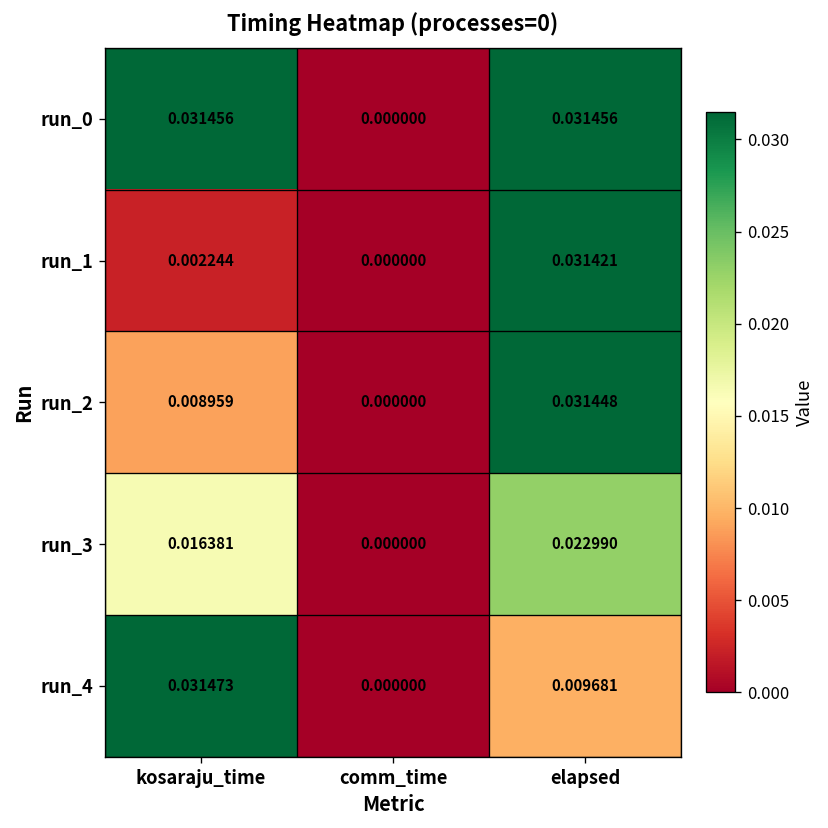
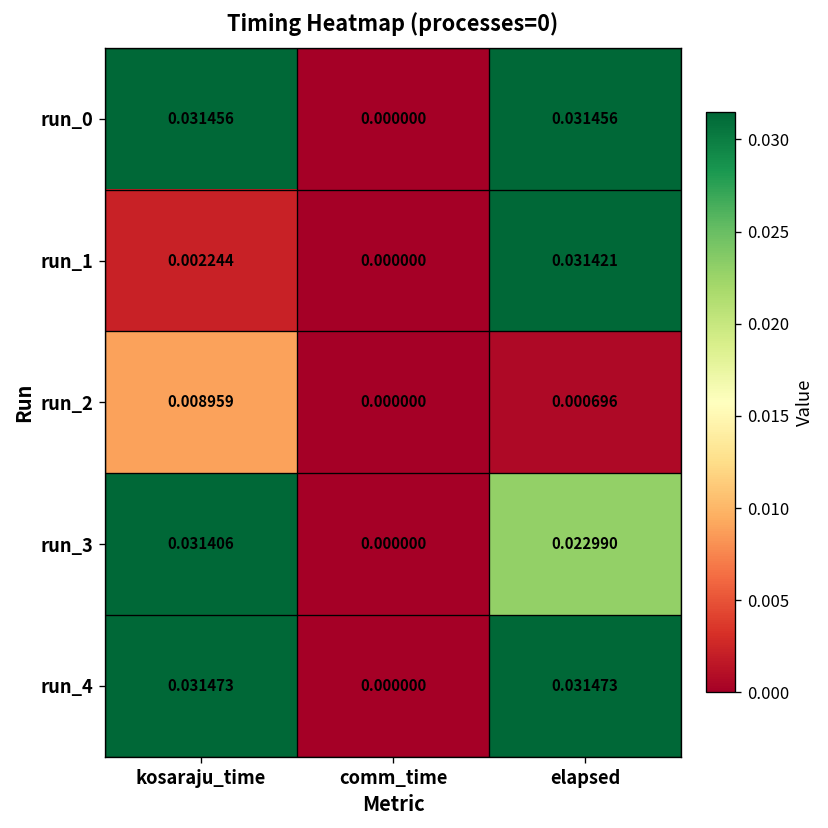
  {
    "run_0": {
      "kosaraju_time": 0.031456,
      "comm_time": 0.000000,
      "elapsed": 0.031456
    },
    "run_1": {
      "kosaraju_time": 0.002244,
      "comm_time": 0.000000,
      "elapsed": 0.031421
    },
    "run_2": {
      "kosaraju_time": 0.008959,
      "comm_time": 0.000000,
-     "elapsed": 0.031448
+     "elapsed": 0.000696
    },
    "run_3": {
-     "kosaraju_time": 0.016381,
+     "kosaraju_time": 0.031406,
      "comm_time": 0.000000,
      "elapsed": 0.022990
    },
    "run_4": {
      "kosaraju_time": 0.031473,
      "comm_time": 0.000000,
-     "elapsed": 0.009681
+     "elapsed": 0.031473
    }
  }
